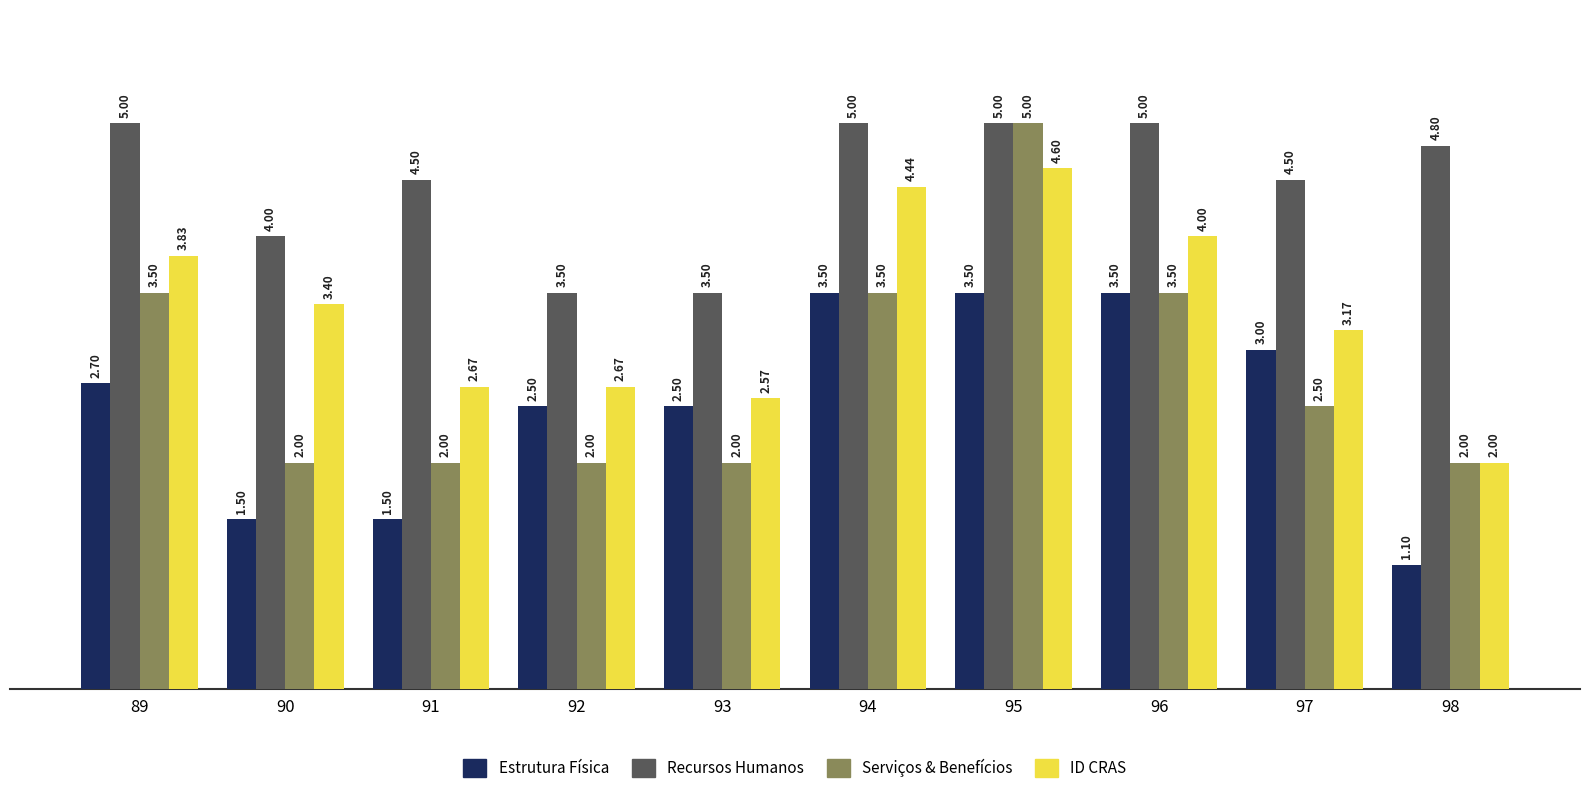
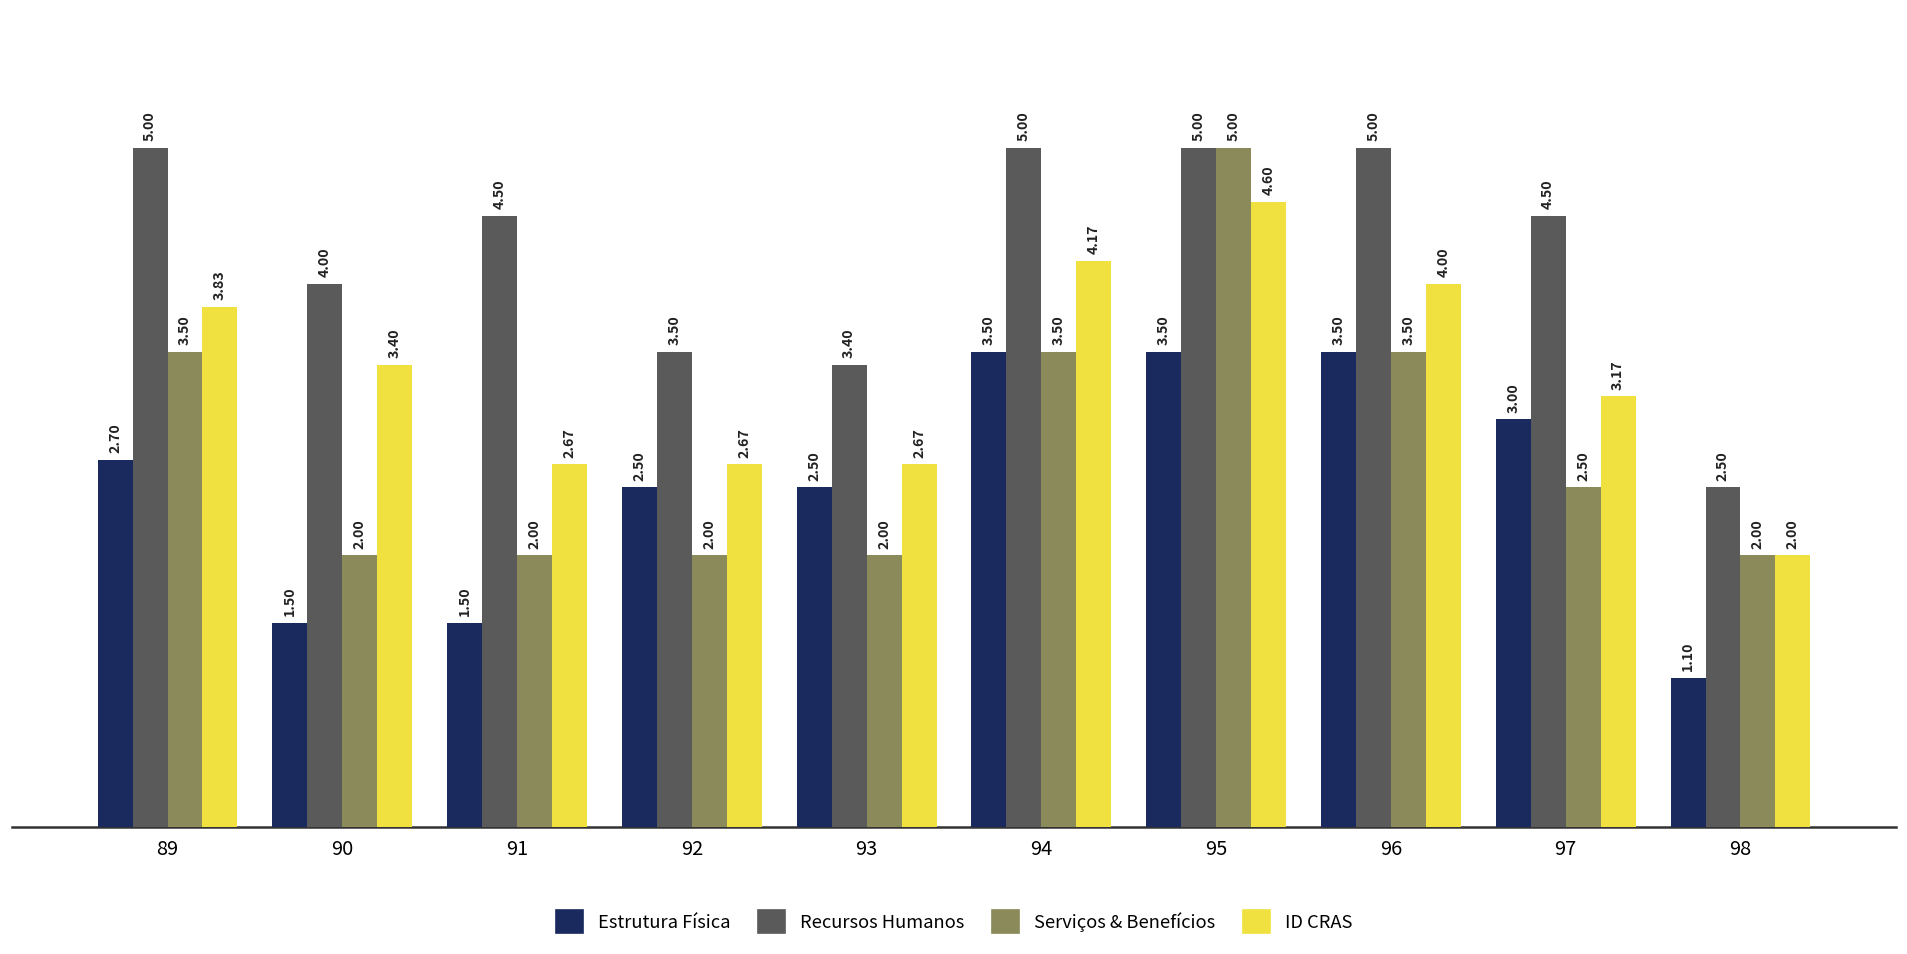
  {
    "Estrutura Física": {
      "89": 2.70,
      "90": 1.50,
      "91": 1.50,
      "92": 2.50,
      "93": 2.50,
      "94": 3.50,
      "95": 3.50,
      "96": 3.50,
      "97": 3.00,
      "98": 1.10
    },
    "Recursos Humanos": {
      "89": 5.00,
      "90": 4.00,
      "91": 4.50,
      "92": 3.50,
-     "93": 3.50,
+     "93": 3.40,
      "94": 5.00,
      "95": 5.00,
      "96": 5.00,
      "97": 4.50,
-     "98": 4.80
+     "98": 2.50
    },
    "Serviços & Benefícios": {
      "89": 3.50,
      "90": 2.00,
      "91": 2.00,
      "92": 2.00,
      "93": 2.00,
      "94": 3.50,
      "95": 5.00,
      "96": 3.50,
      "97": 2.50,
      "98": 2.00
    },
    "ID CRAS": {
      "89": 3.83,
      "90": 3.40,
      "91": 2.67,
      "92": 2.67,
-     "93": 2.57,
-     "94": 4.44,
+     "93": 2.67,
+     "94": 4.17,
      "95": 4.60,
      "96": 4.00,
      "97": 3.17,
      "98": 2.00
    }
  }
